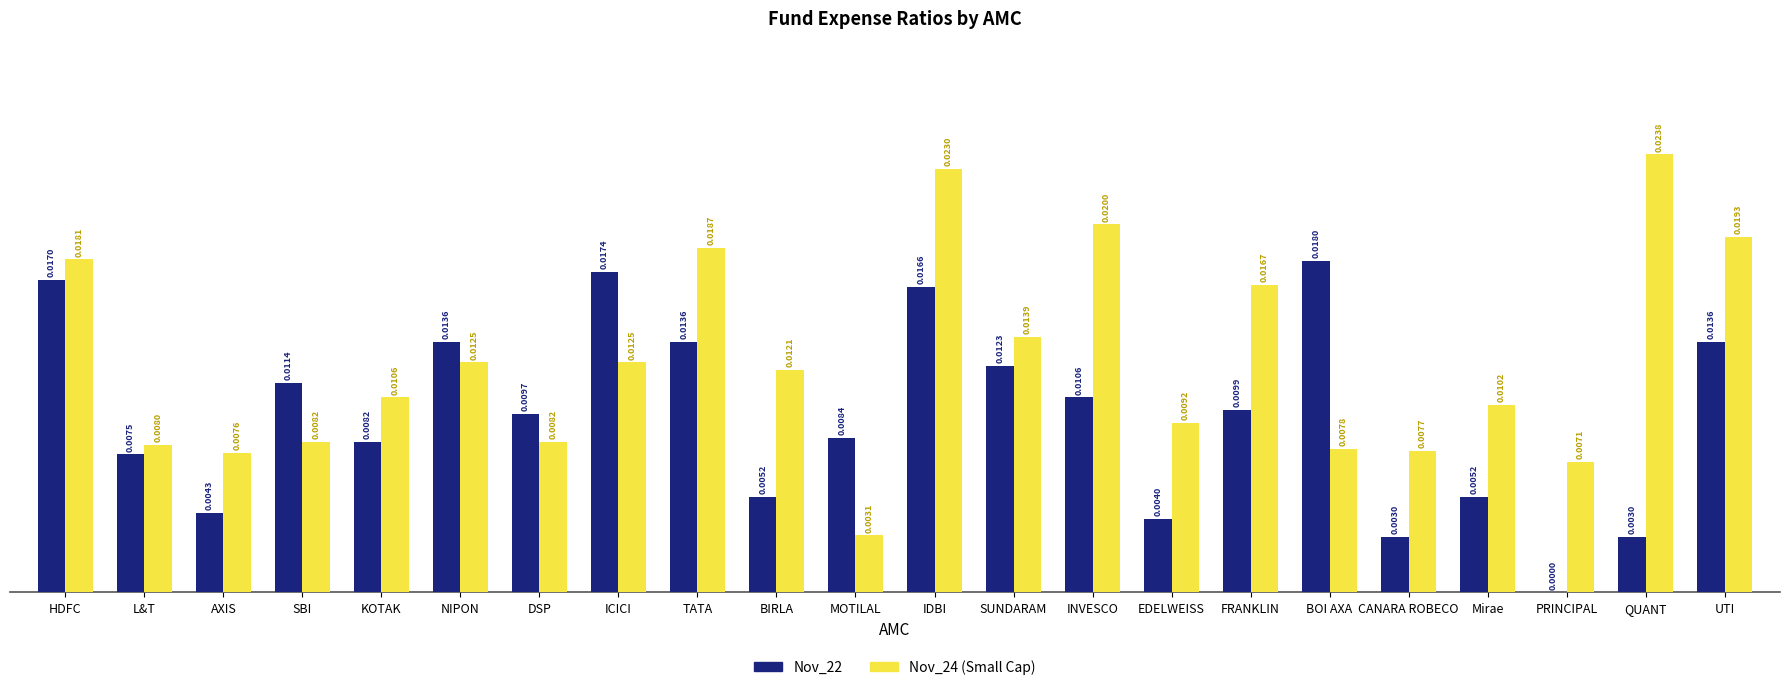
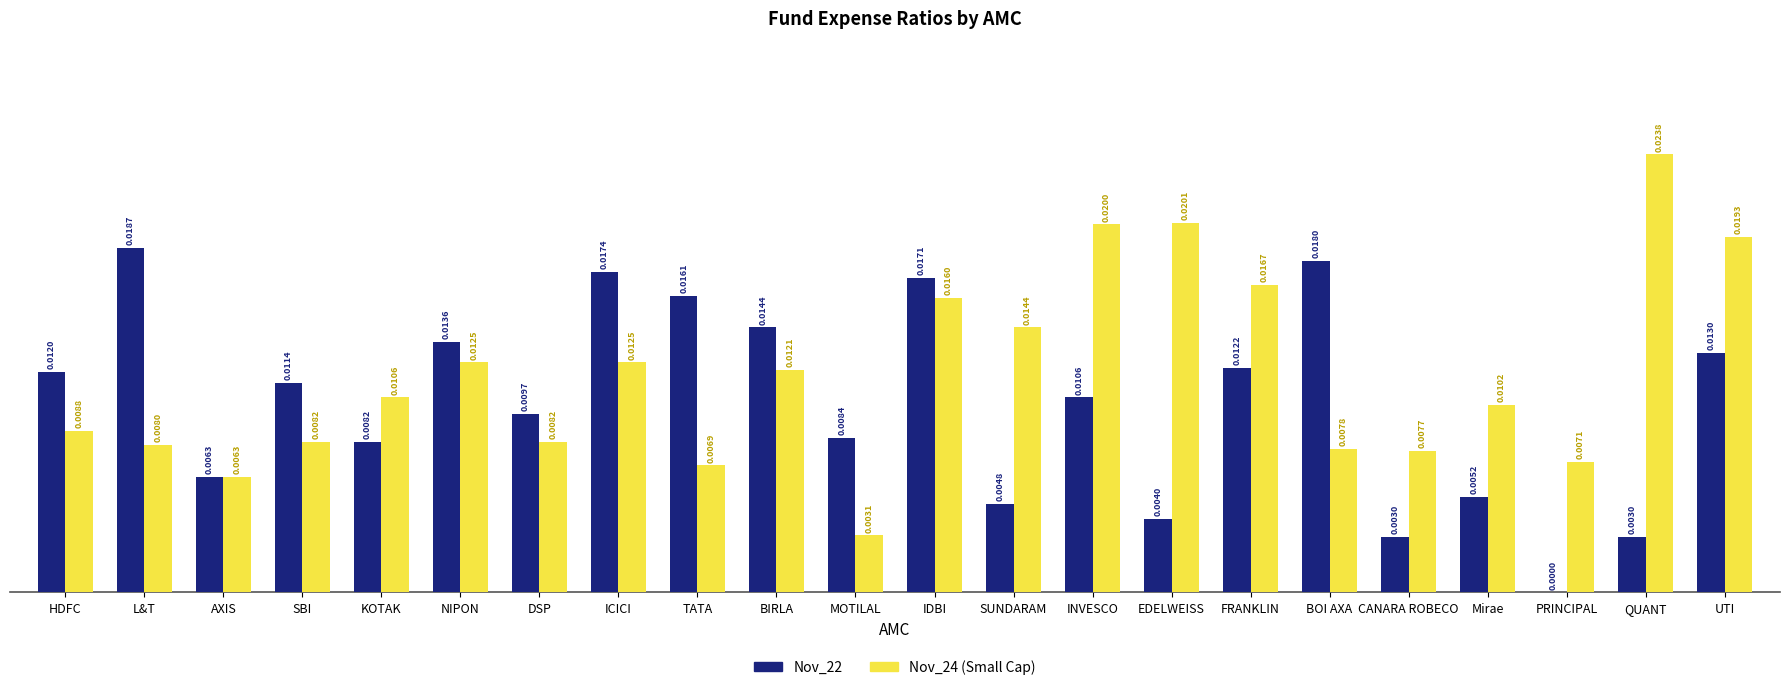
  {
    "Nov_22": {
-     "HDFC": 0.0170,
-     "L&T": 0.0075,
-     "AXIS": 0.0043,
+     "HDFC": 0.0120,
+     "L&T": 0.0187,
+     "AXIS": 0.0063,
      "SBI": 0.0114,
      "KOTAK": 0.0082,
      "NIPON": 0.0136,
      "DSP": 0.0097,
      "ICICI": 0.0174,
-     "TATA": 0.0136,
-     "BIRLA": 0.0052,
+     "TATA": 0.0161,
+     "BIRLA": 0.0144,
      "MOTILAL": 0.0084,
-     "IDBI": 0.0166,
-     "SUNDARAM": 0.0123,
+     "IDBI": 0.0171,
+     "SUNDARAM": 0.0048,
      "INVESCO": 0.0106,
      "EDELWEISS": 0.0040,
-     "FRANKLIN": 0.0099,
+     "FRANKLIN": 0.0122,
      "BOI AXA": 0.0180,
      "CANARA ROBECO": 0.0030,
      "Mirae": 0.0052,
      "PRINCIPAL": 0.0000,
      "QUANT": 0.0030,
-     "UTI": 0.0136
+     "UTI": 0.0130
    },
    "Nov_24 (Small Cap)": {
-     "HDFC": 0.0181,
+     "HDFC": 0.0088,
      "L&T": 0.0080,
-     "AXIS": 0.0076,
+     "AXIS": 0.0063,
      "SBI": 0.0082,
      "KOTAK": 0.0106,
      "NIPON": 0.0125,
      "DSP": 0.0082,
      "ICICI": 0.0125,
-     "TATA": 0.0187,
+     "TATA": 0.0069,
      "BIRLA": 0.0121,
      "MOTILAL": 0.0031,
-     "IDBI": 0.0230,
-     "SUNDARAM": 0.0139,
+     "IDBI": 0.0160,
+     "SUNDARAM": 0.0144,
      "INVESCO": 0.0200,
-     "EDELWEISS": 0.0092,
+     "EDELWEISS": 0.0201,
      "FRANKLIN": 0.0167,
      "BOI AXA": 0.0078,
      "CANARA ROBECO": 0.0077,
      "Mirae": 0.0102,
      "PRINCIPAL": 0.0071,
      "QUANT": 0.0238,
      "UTI": 0.0193
    }
  }
